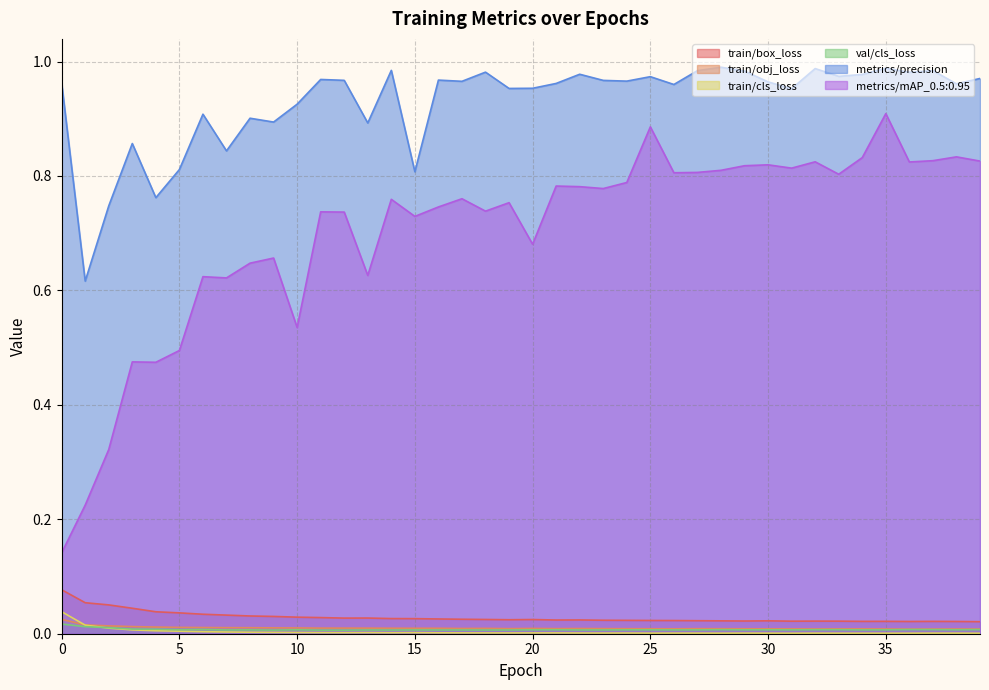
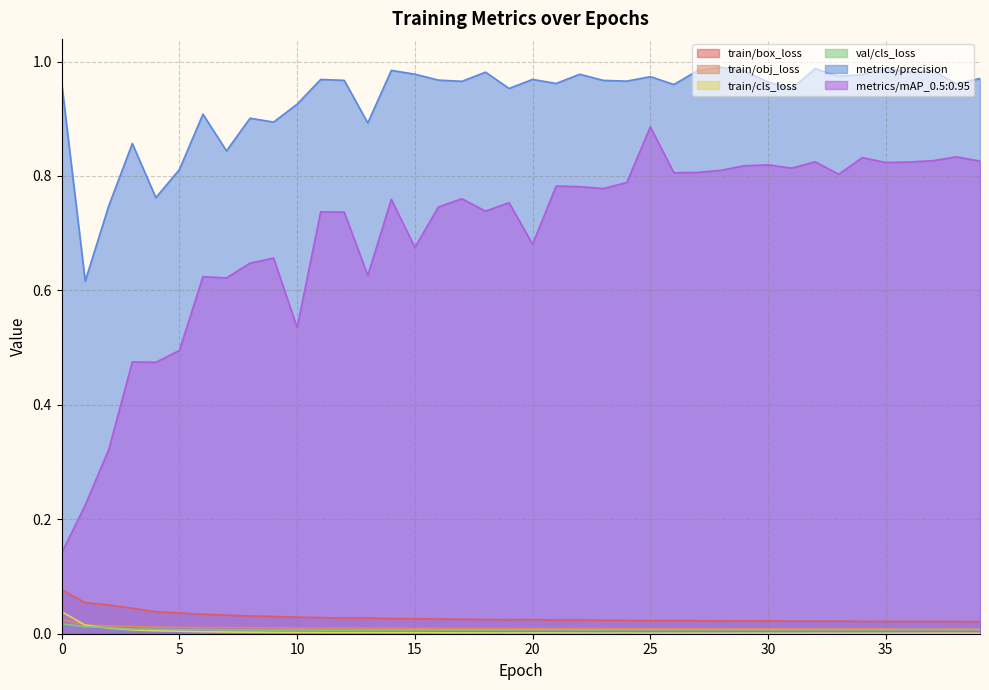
  {
    "train/cls_loss": {
      "0": 0.04,
      "10": 0.00,
      "15": 0.00,
      "20": 0.00,
      "25": 0.00,
      "30": 0.00,
      "35": 0.00
    },
    "val/cls_loss": {
      "0": 0.02
    },
    "metrics/precision": {
      "0": 0.96,
      "5": 0.81,
      "10": 0.93,
-     "15": 0.81,
-     "20": 0.95,
+     "15": 0.98,
+     "20": 0.97,
      "25": 0.97
    },
    "metrics/mAP_0.5:0.95": {
      "0": 0.14,
      "5": 0.49,
      "10": 0.54,
-     "15": 0.73,
+     "15": 0.68,
      "20": 0.68,
      "25": 0.89,
      "30": 0.82,
-     "35": 0.91
+     "35": 0.82
    }
  }
